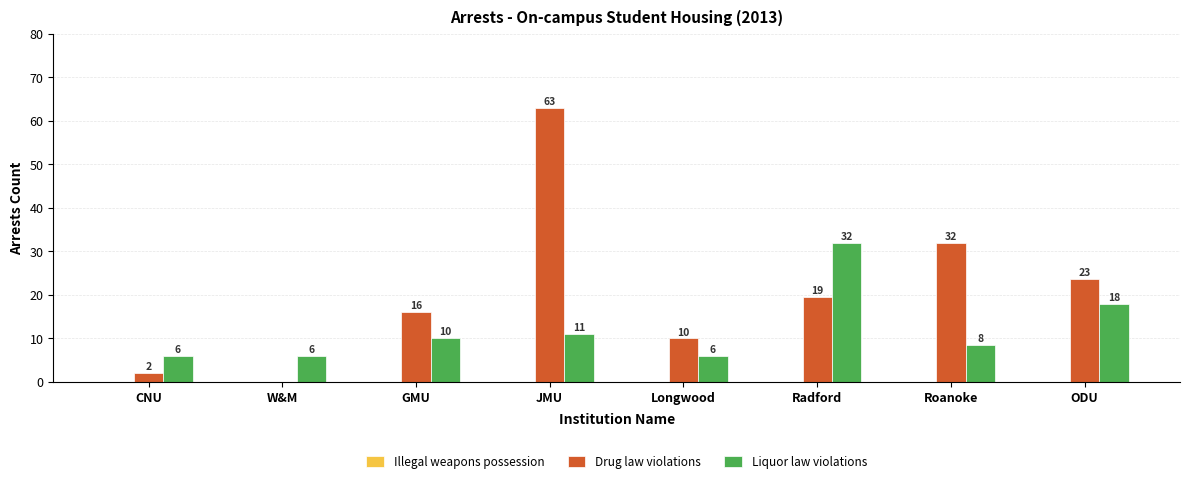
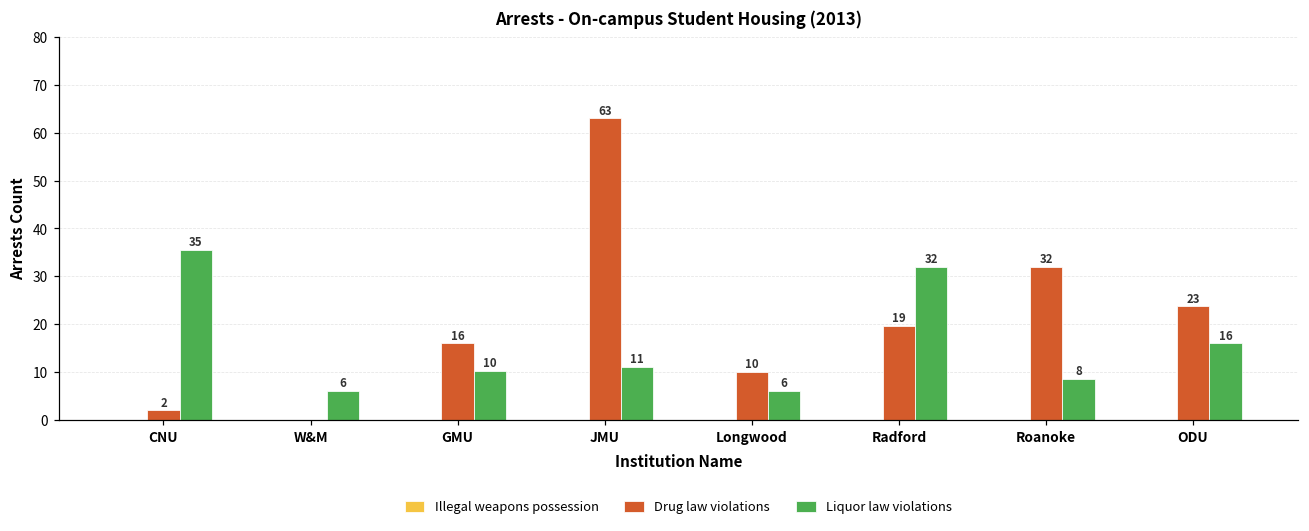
  {
    "Illegal weapons possession": {
      "CNU": 0,
      "W&M": 0,
      "GMU": 0,
      "JMU": 0,
      "Longwood": 0,
      "Radford": 0,
      "Roanoke": 0,
      "ODU": 0
    },
    "Drug law violations": {
      "CNU": 2,
      "GMU": 16,
      "JMU": 63,
      "Longwood": 10,
      "Roanoke": 32
    },
    "Liquor law violations": {
-     "CNU": 6,
+     "CNU": 35,
      "W&M": 6,
      "GMU": 10,
      "JMU": 11,
      "Longwood": 6,
      "Radford": 32,
      "Roanoke": 8,
-     "ODU": 18
+     "ODU": 16
    }
  }
